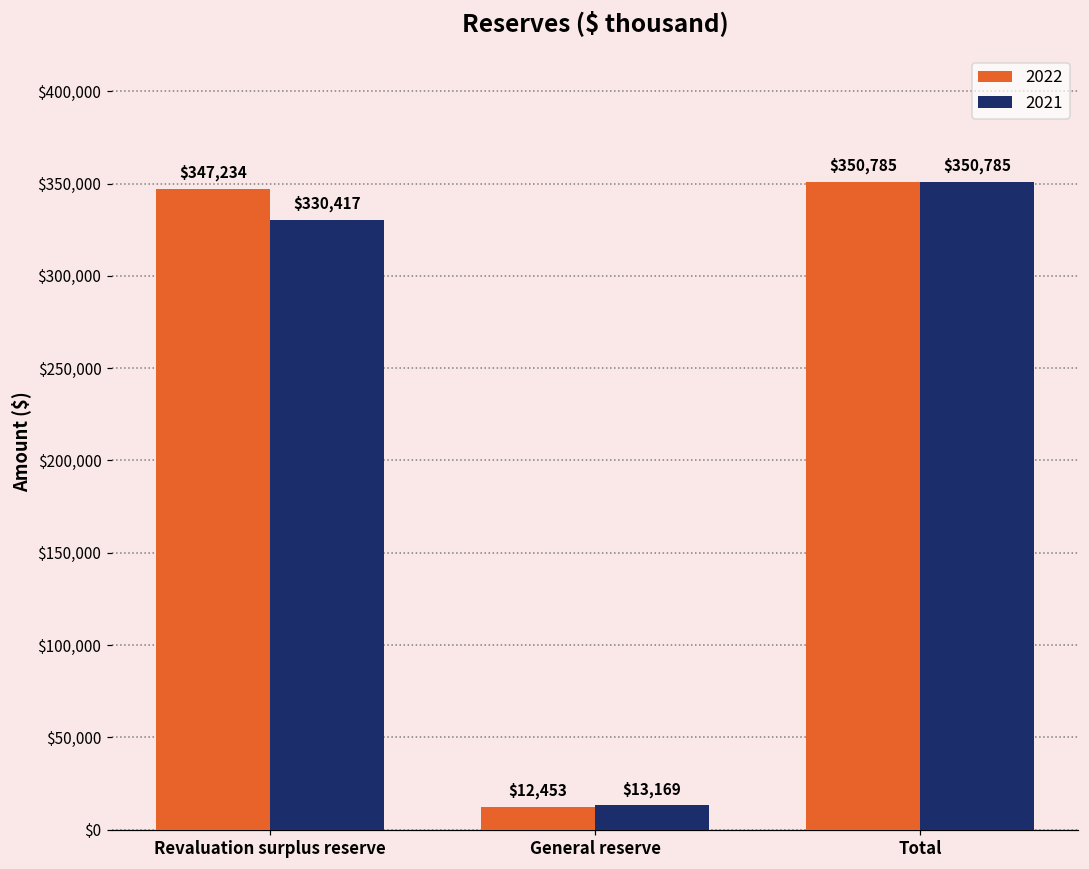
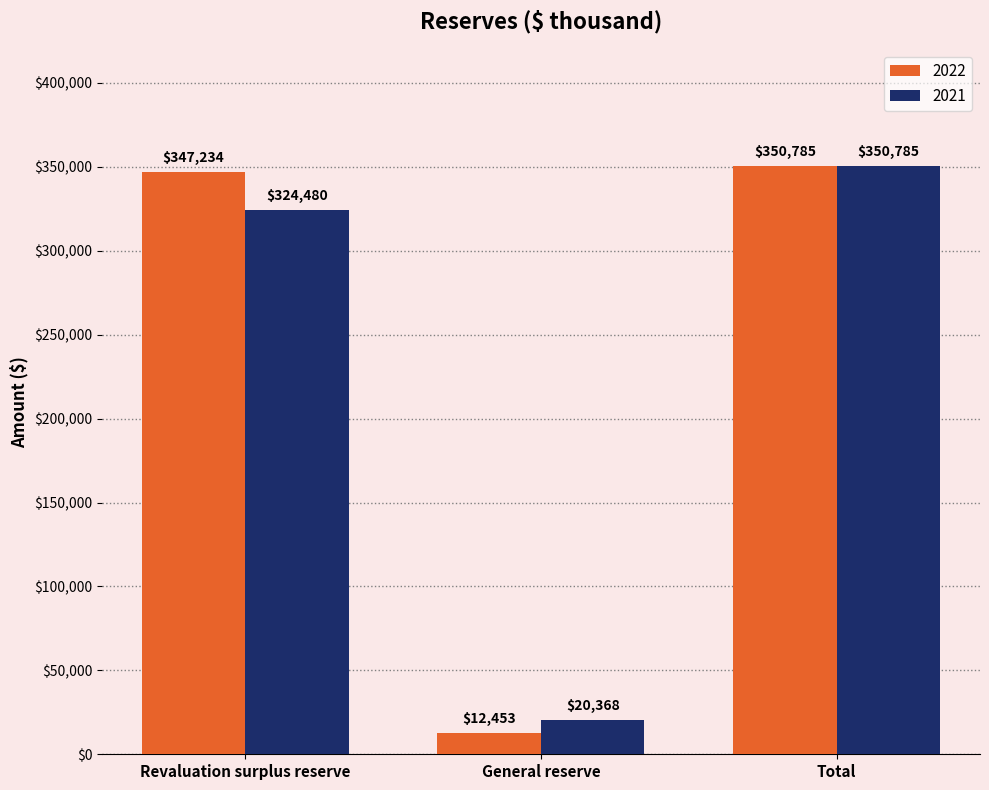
  {
    "2022": {
      "Revaluation surplus reserve": "$347,234",
      "General reserve": "$12,453",
      "Total": "$350,785"
    },
    "2021": {
-     "Revaluation surplus reserve": "$330,417",
-     "General reserve": "$13,169",
+     "Revaluation surplus reserve": "$324,480",
+     "General reserve": "$20,368",
      "Total": "$350,785"
    }
  }
